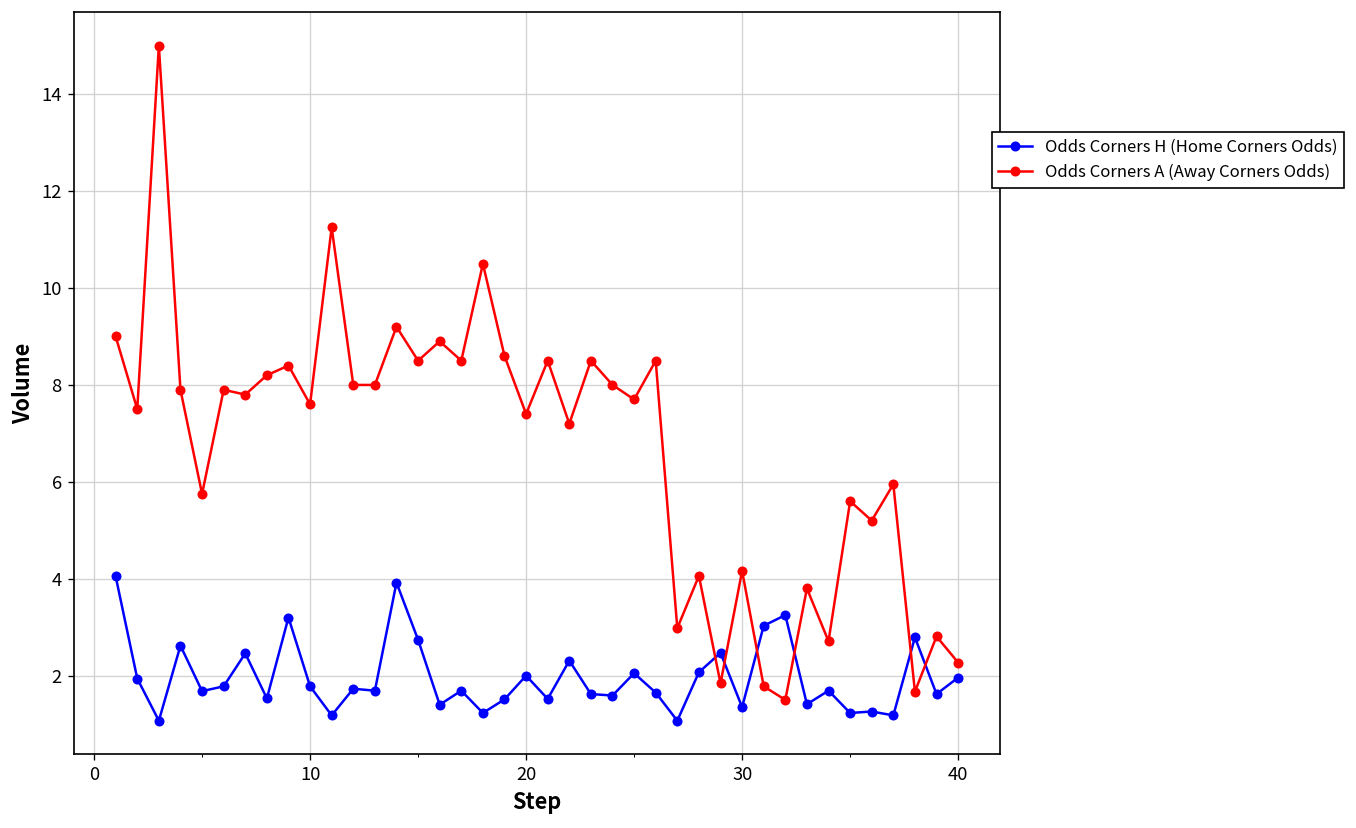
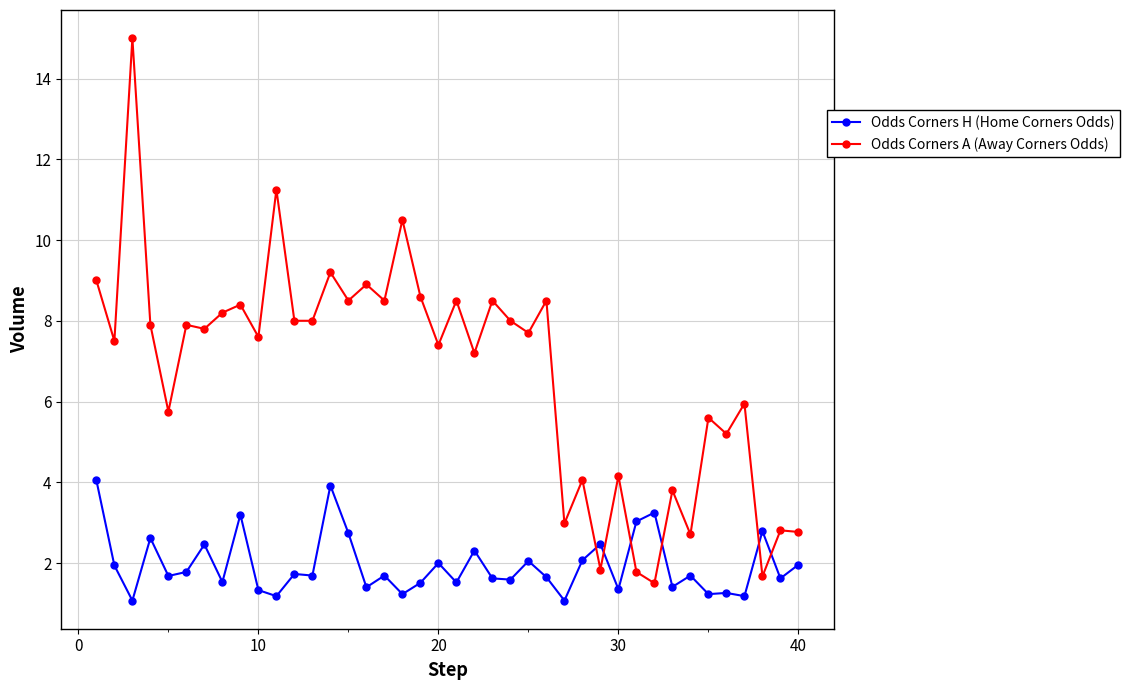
  {
    "Odds Corners H (Home Corners Odds)": {
-     "10": 1.8,
+     "10": 1.3,
      "20": 2.0,
      "30": 1.4,
      "40": 2.0
    },
    "Odds Corners A (Away Corners Odds)": {
      "10": 7.6,
      "20": 7.4,
      "30": 4.2,
-     "40": 2.3
+     "40": 2.8
    }
  }
